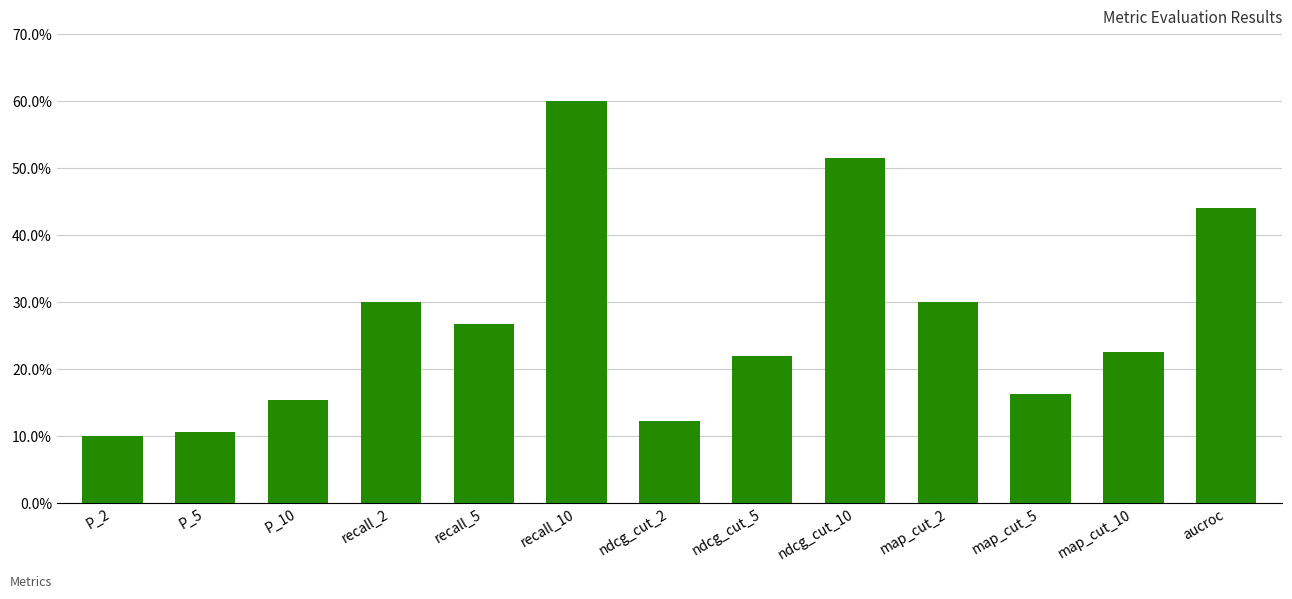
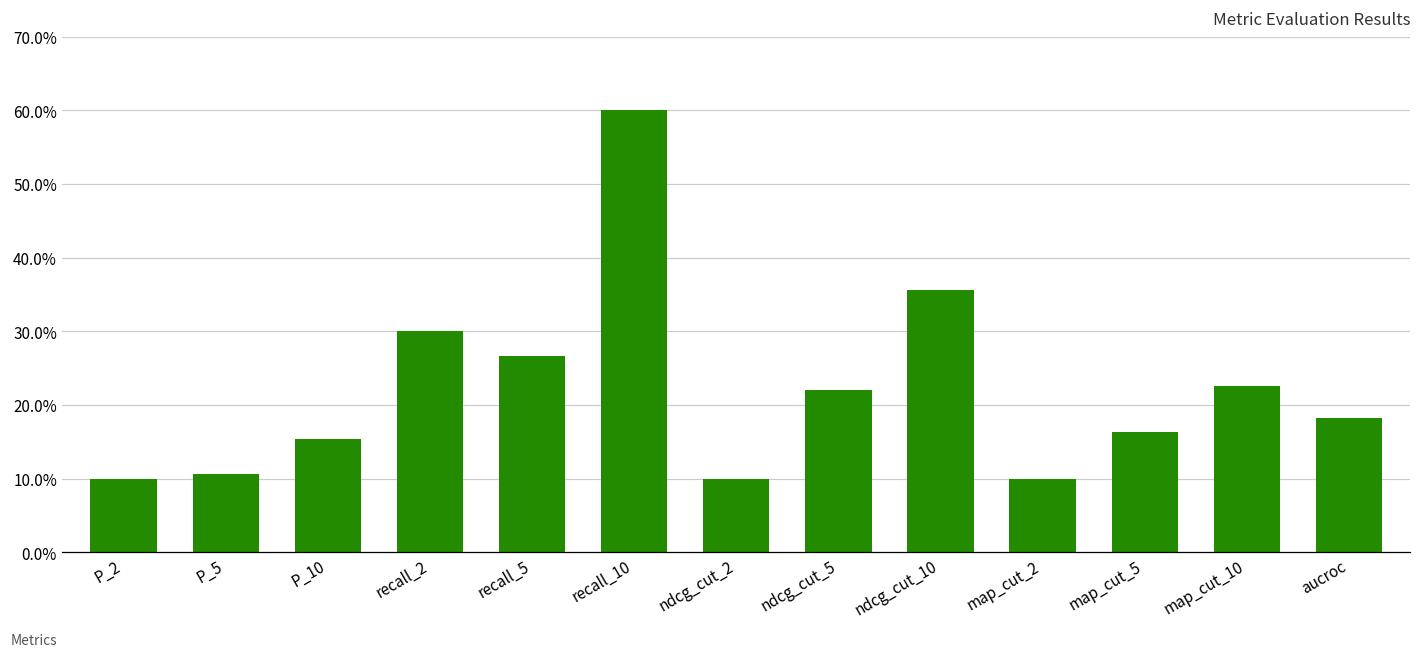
  {
    "P_2": "10%",
    "P_5": "11%",
    "P_10": "15%",
    "recall_2": "30%",
    "recall_5": "27%",
    "recall_10": "60%",
-   "ndcg_cut_2": "12%",
+   "ndcg_cut_2": "10%",
    "ndcg_cut_5": "22%",
-   "ndcg_cut_10": "51%",
-   "map_cut_2": "30%",
+   "ndcg_cut_10": "36%",
+   "map_cut_2": "10%",
    "map_cut_5": "16%",
    "map_cut_10": "23%",
-   "aucroc": "44%"
+   "aucroc": "18%"
  }
